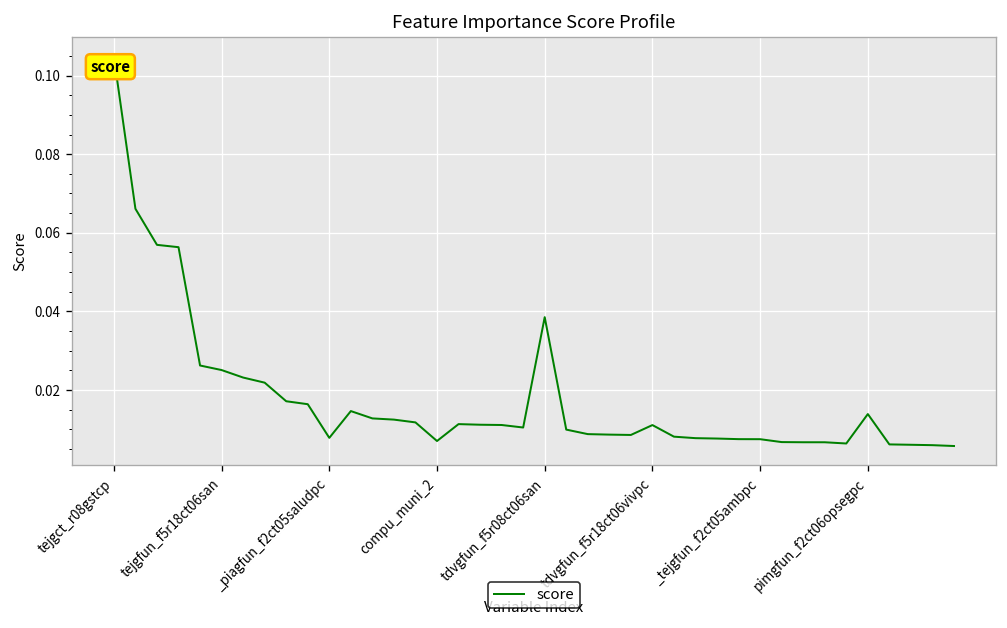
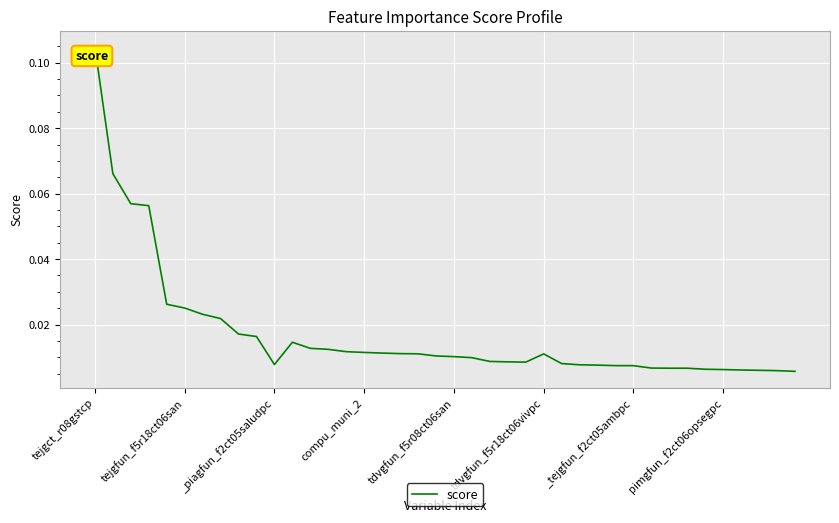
  {
    "tejgfun_f5r18ct06san": 0.025,
    "_piagfun_f2ct05saludpc": 0.008,
-   "compu_muni_2": 0.007,
-   "tdvgfun_f5r08ct06san": 0.039,
+   "compu_muni_2": 0.012,
+   "tdvgfun_f5r08ct06san": 0.010,
    "tdvgfun_f5r18ct06vivpc": 0.011,
    "_tejgfun_f2ct05ambpc": 0.007,
-   "pimgfun_f2ct06opsegpc": 0.014
+   "pimgfun_f2ct06opsegpc": 0.006
  }
